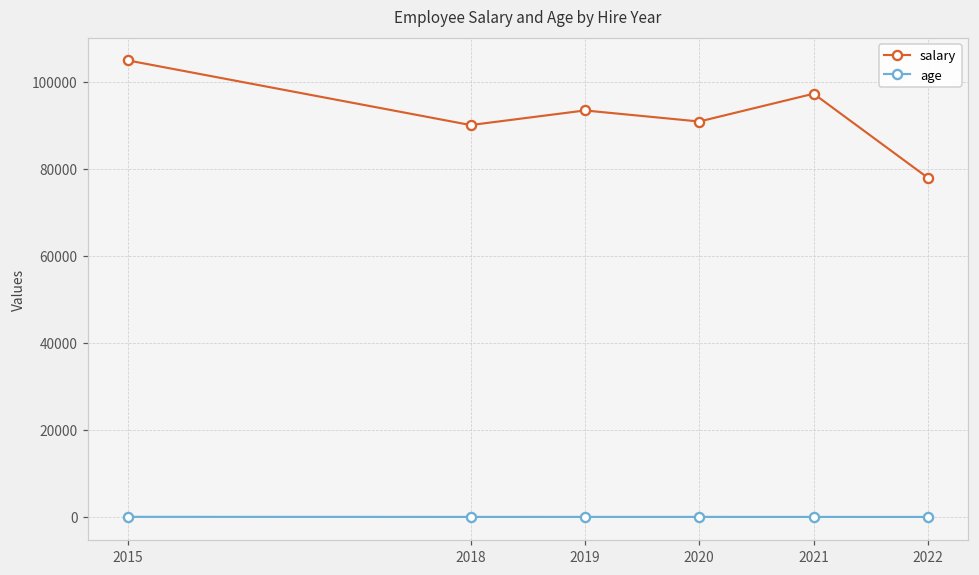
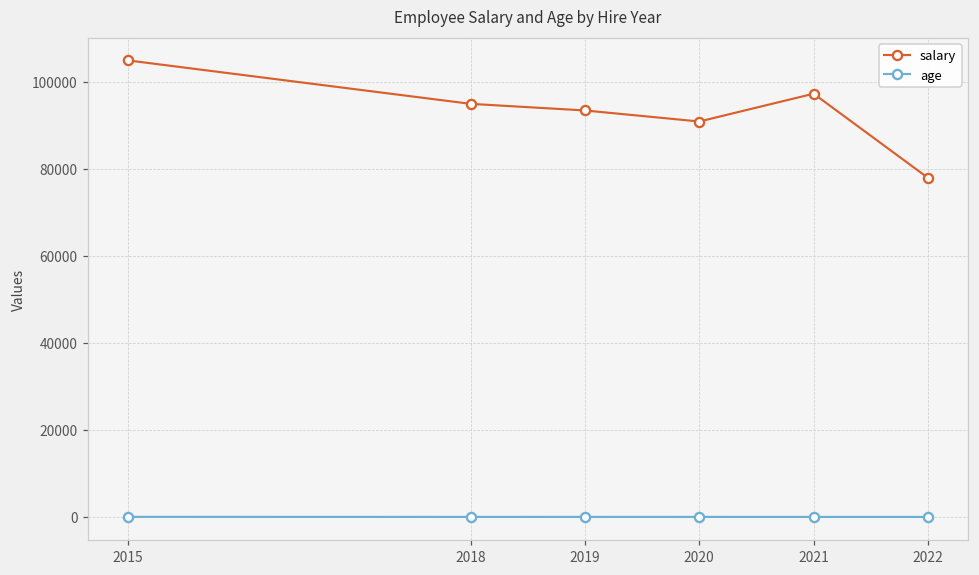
  {
    "salary": {
      "2015": 105000,
-     "2018": 90000,
+     "2018": 95000,
      "2019": 93000,
      "2020": 91000,
      "2021": 97000,
      "2022": 78000
    },
    "age": {
      "2015": 0,
      "2018": 0,
      "2019": 0,
      "2020": 0,
      "2021": 0,
      "2022": 0
    }
  }
